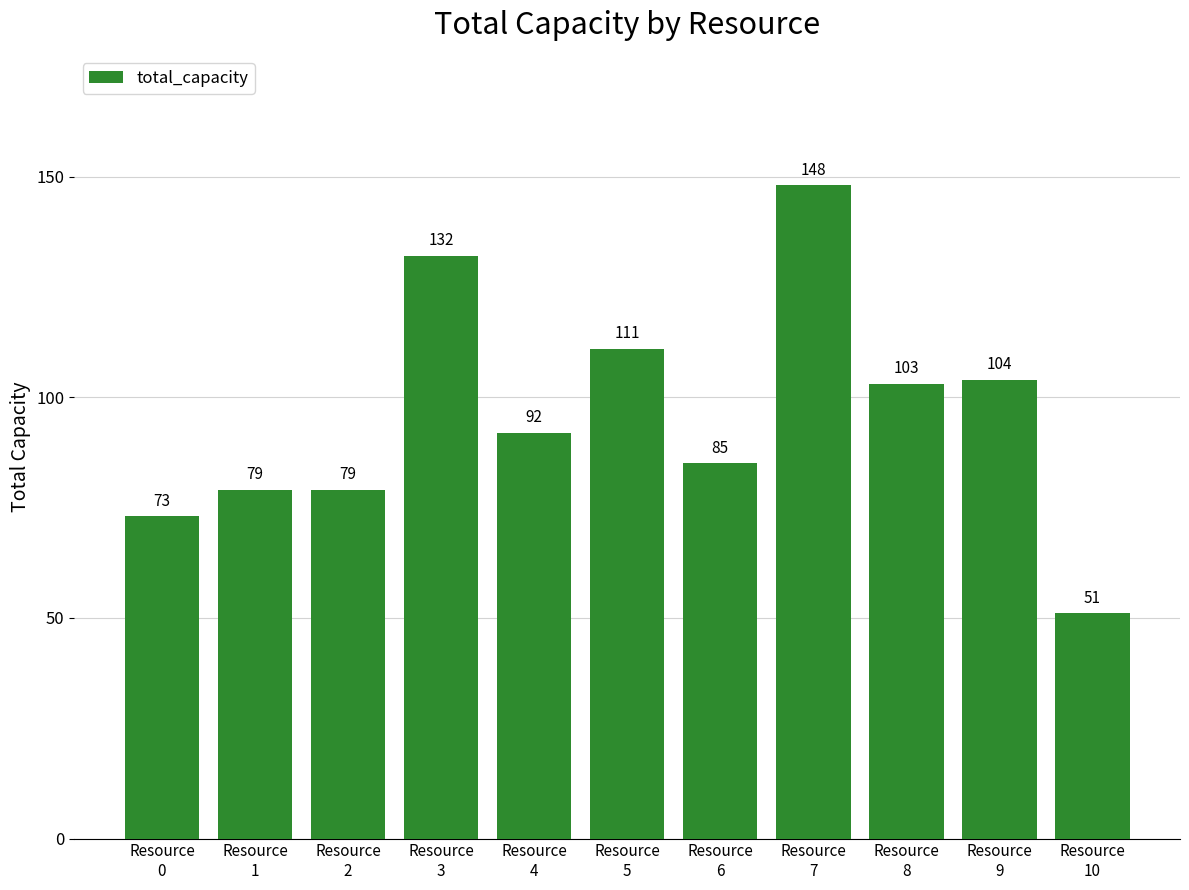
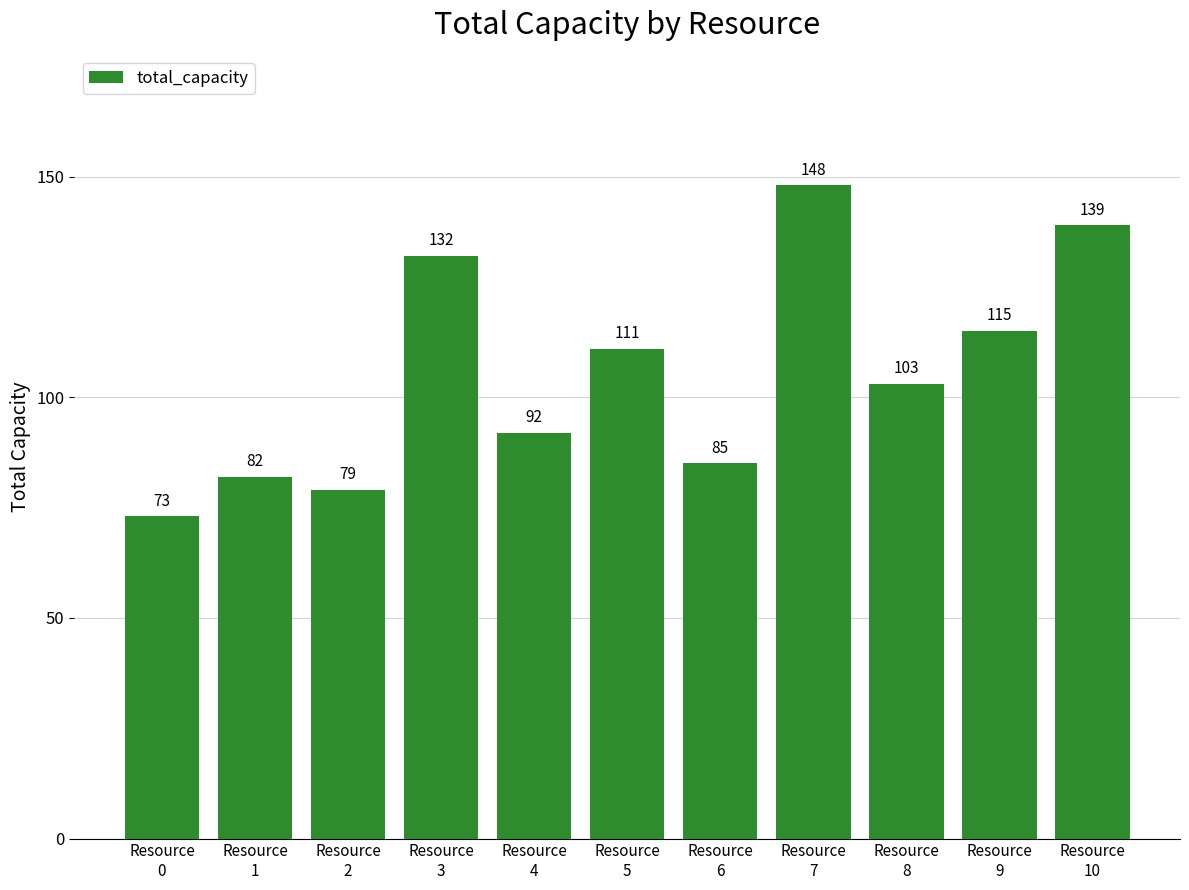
  {
    "Resource 0": 73,
-   "Resource 1": 79,
+   "Resource 1": 82,
    "Resource 2": 79,
    "Resource 3": 132,
    "Resource 4": 92,
    "Resource 5": 111,
    "Resource 6": 85,
    "Resource 7": 148,
    "Resource 8": 103,
-   "Resource 9": 104,
-   "Resource 10": 51
+   "Resource 9": 115,
+   "Resource 10": 139
  }
